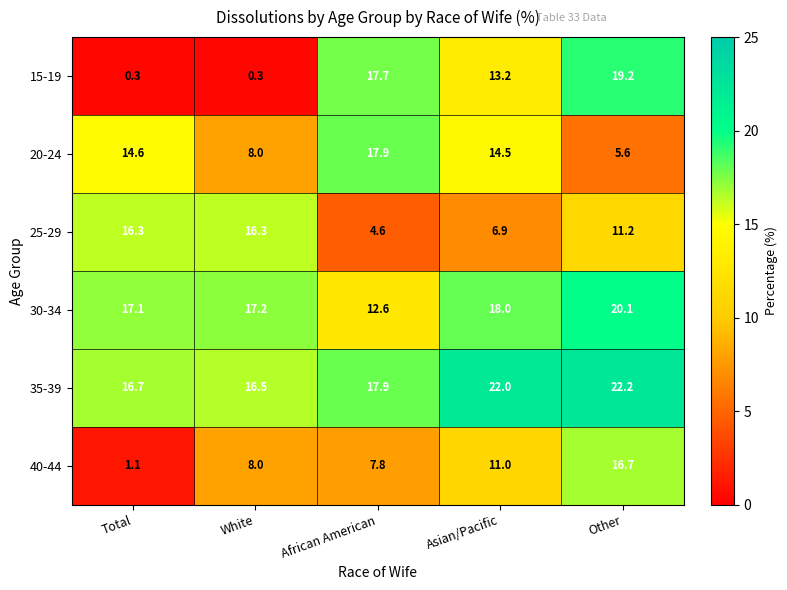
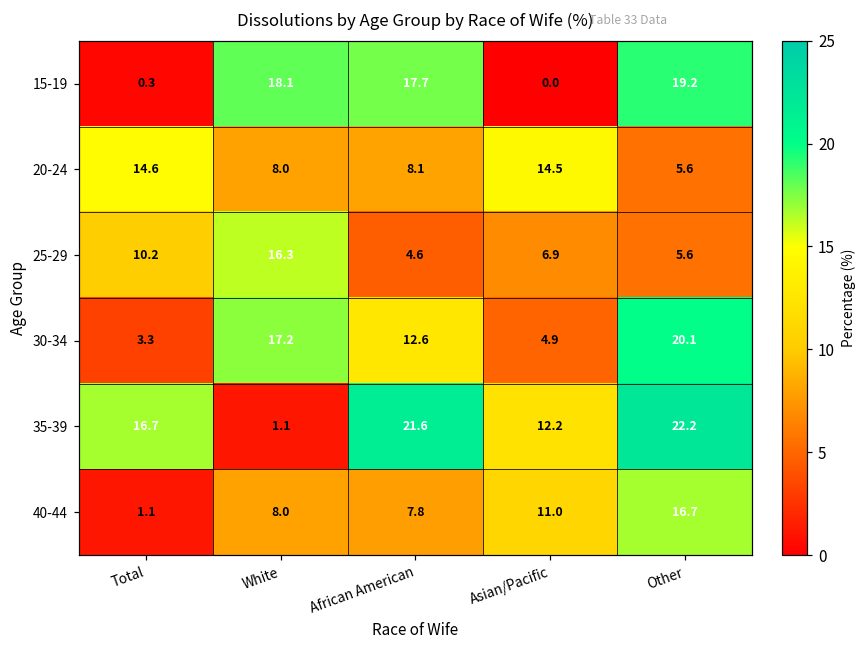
  {
    "15-19": {
      "Total": 0.3,
-     "White": 0.3,
+     "White": 18.1,
      "African American": 17.7,
-     "Asian/Pacific": 13.2,
+     "Asian/Pacific": 0.0,
      "Other": 19.2
    },
    "20-24": {
      "Total": 14.6,
      "White": 8.0,
-     "African American": 17.9,
+     "African American": 8.1,
      "Asian/Pacific": 14.5,
      "Other": 5.6
    },
    "25-29": {
-     "Total": 16.3,
+     "Total": 10.2,
      "White": 16.3,
      "African American": 4.6,
      "Asian/Pacific": 6.9,
-     "Other": 11.2
+     "Other": 5.6
    },
    "30-34": {
-     "Total": 17.1,
+     "Total": 3.3,
      "White": 17.2,
      "African American": 12.6,
-     "Asian/Pacific": 18.0,
+     "Asian/Pacific": 4.9,
      "Other": 20.1
    },
    "35-39": {
      "Total": 16.7,
-     "White": 16.5,
-     "African American": 17.9,
-     "Asian/Pacific": 22.0,
+     "White": 1.1,
+     "African American": 21.6,
+     "Asian/Pacific": 12.2,
      "Other": 22.2
    },
    "40-44": {
      "Total": 1.1,
      "White": 8.0,
      "African American": 7.8,
      "Asian/Pacific": 11.0,
      "Other": 16.7
    }
  }
